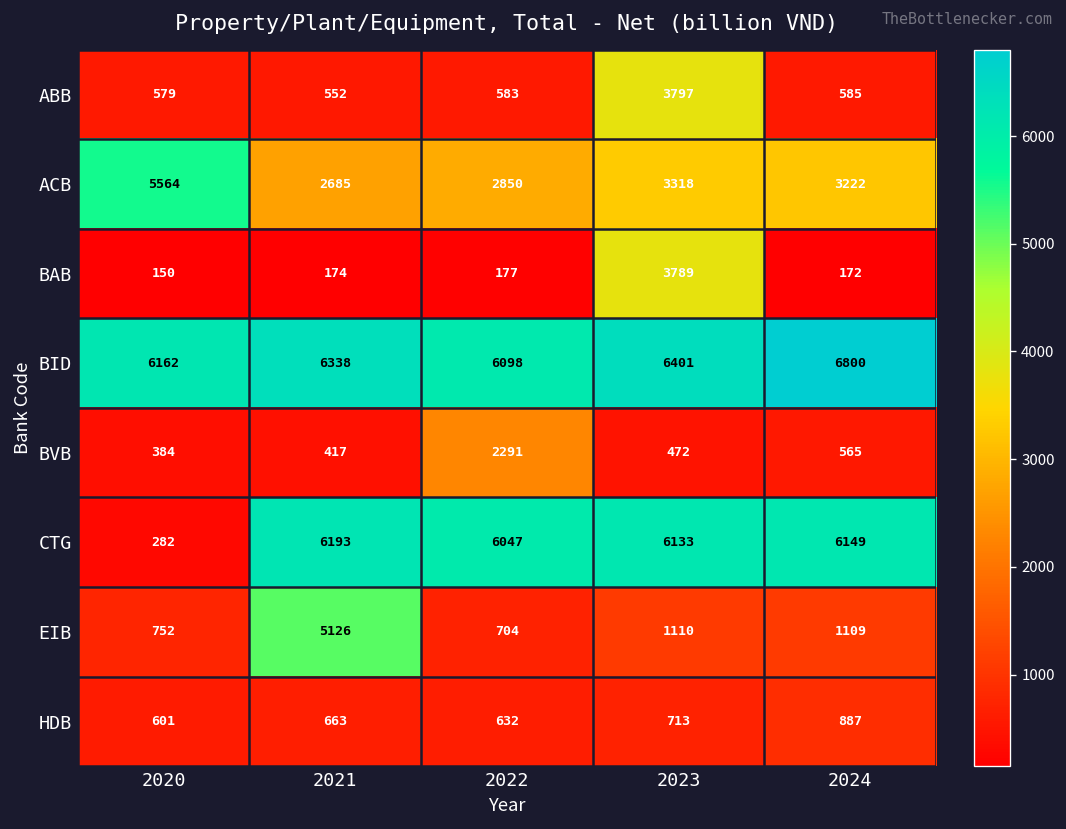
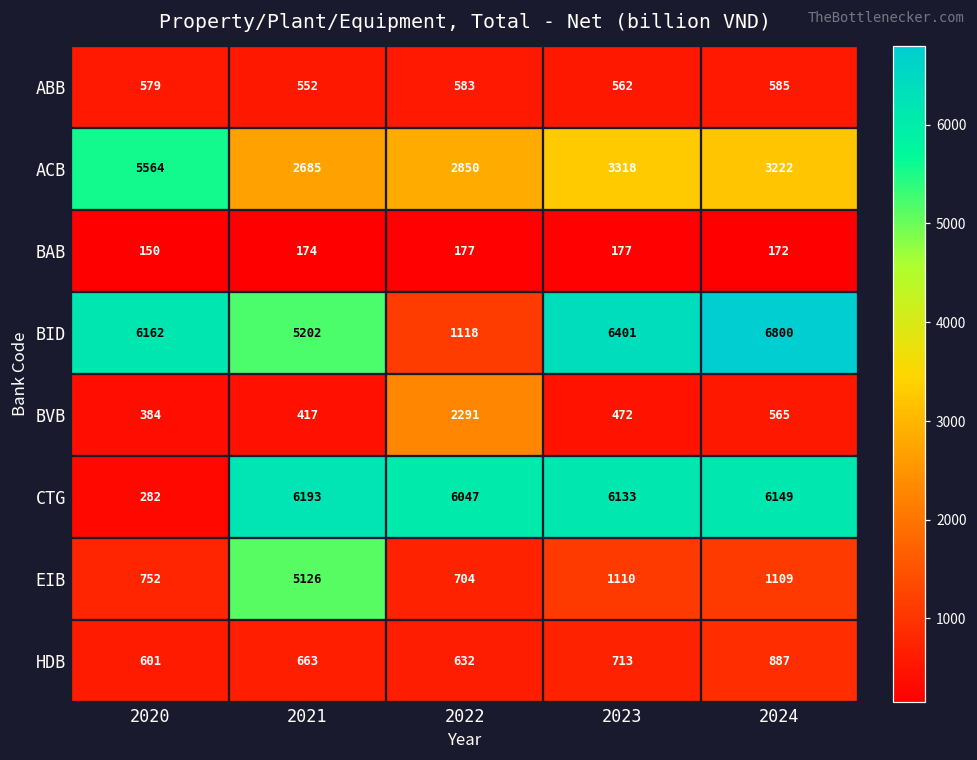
  {
    "ABB": {
      "2020": 579,
      "2021": 552,
      "2022": 583,
-     "2023": 3797,
+     "2023": 562,
      "2024": 585
    },
    "ACB": {
      "2020": 5564,
      "2021": 2685,
      "2022": 2850,
      "2023": 3318,
      "2024": 3222
    },
    "BAB": {
      "2020": 150,
      "2021": 174,
      "2022": 177,
-     "2023": 3789,
+     "2023": 177,
      "2024": 172
    },
    "BID": {
      "2020": 6162,
-     "2021": 6338,
-     "2022": 6098,
+     "2021": 5202,
+     "2022": 1118,
      "2023": 6401,
      "2024": 6800
    },
    "BVB": {
      "2020": 384,
      "2021": 417,
      "2022": 2291,
      "2023": 472,
      "2024": 565
    },
    "CTG": {
      "2020": 282,
      "2021": 6193,
      "2022": 6047,
      "2023": 6133,
      "2024": 6149
    },
    "EIB": {
      "2020": 752,
      "2021": 5126,
      "2022": 704,
      "2023": 1110,
      "2024": 1109
    },
    "HDB": {
      "2020": 601,
      "2021": 663,
      "2022": 632,
      "2023": 713,
      "2024": 887
    }
  }
